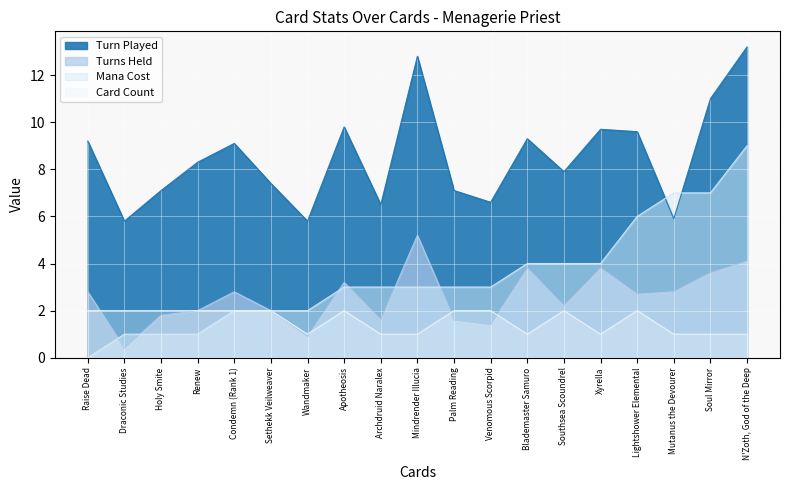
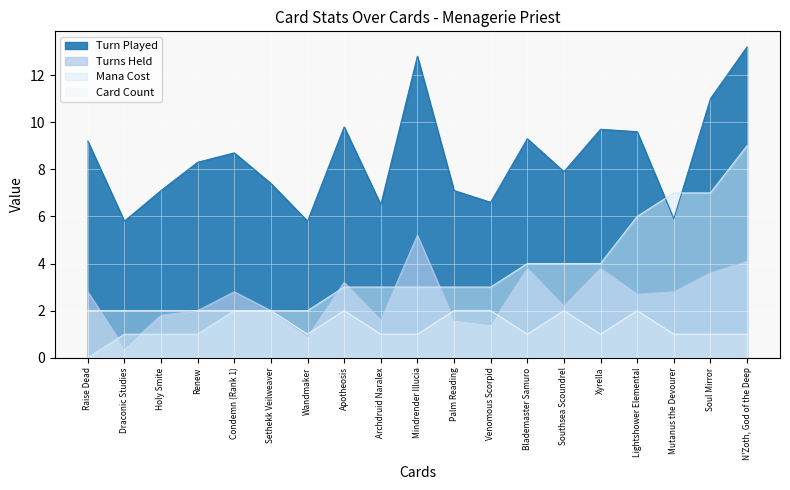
  {
    "Turn Played": {
      "Raise Dead": 9.2,
      "Draconic Studies": 5.8,
      "Holy Smite": 7.1,
      "Renew": 8.3,
-     "Condemn (Rank 1)": 9.1,
+     "Condemn (Rank 1)": 8.7,
      "Sethekk Veilweaver": 7.4,
      "Wandmaker": 5.8,
      "Apotheosis": 9.8,
      "Archdruid Naralex": 6.5,
      "Mindrender Illucia": 12.8,
      "Palm Reading": 7.1,
      "Venomous Scorpid": 6.6,
      "Blademaster Samuro": 9.3,
      "Southsea Scoundrel": 7.9,
      "Xyrella": 9.7,
      "Lightshower Elemental": 9.6,
      "Mutanus the Devourer": 5.9,
      "Soul Mirror": 11.0,
      "N'Zoth, God of the Deep": 13.2
    }
  }
